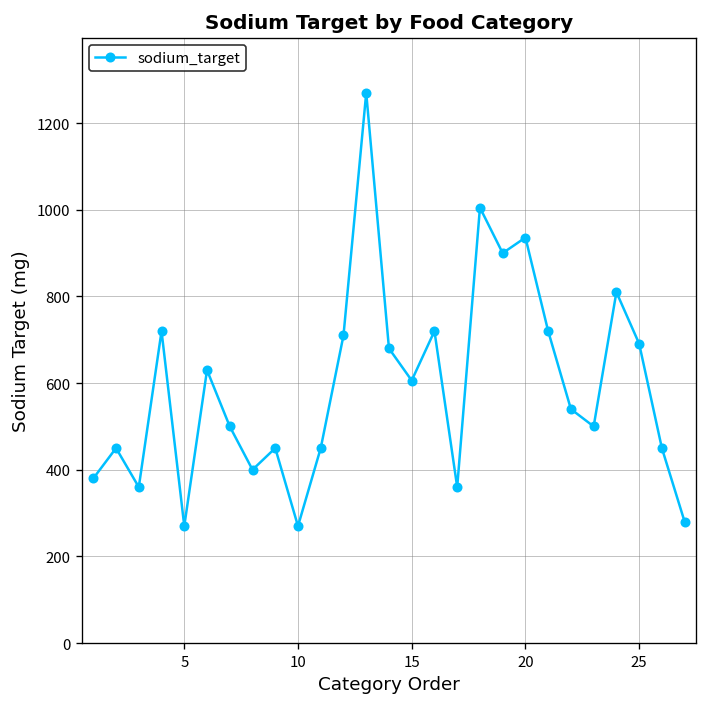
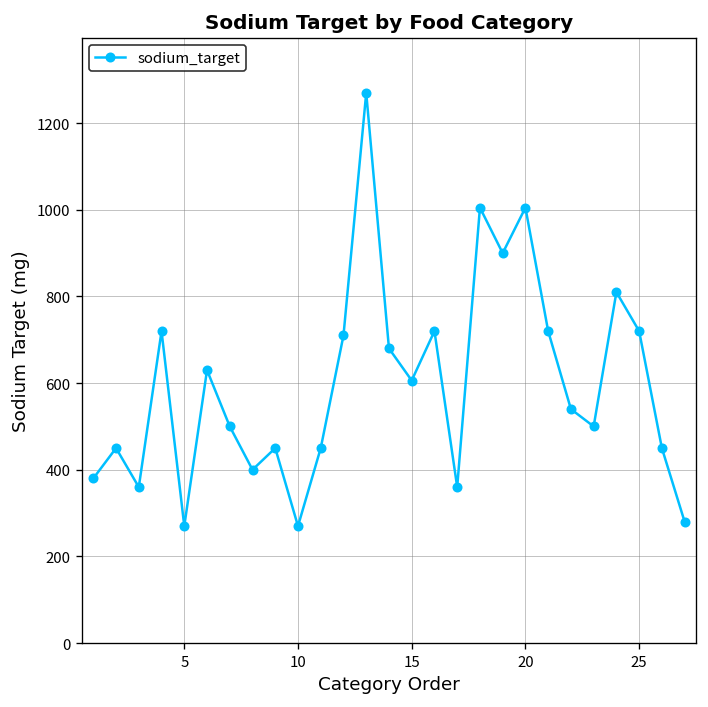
  {
    "5": 270,
    "10": 270,
    "15": 610,
-   "20": 940,
-   "25": 690
+   "20": 1010,
+   "25": 720
  }
